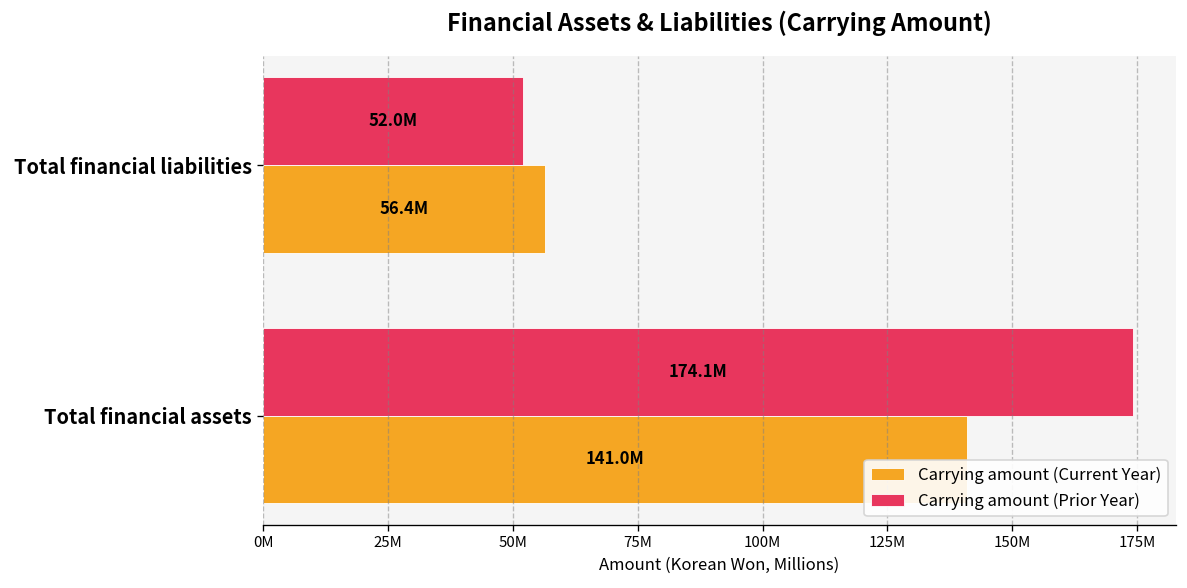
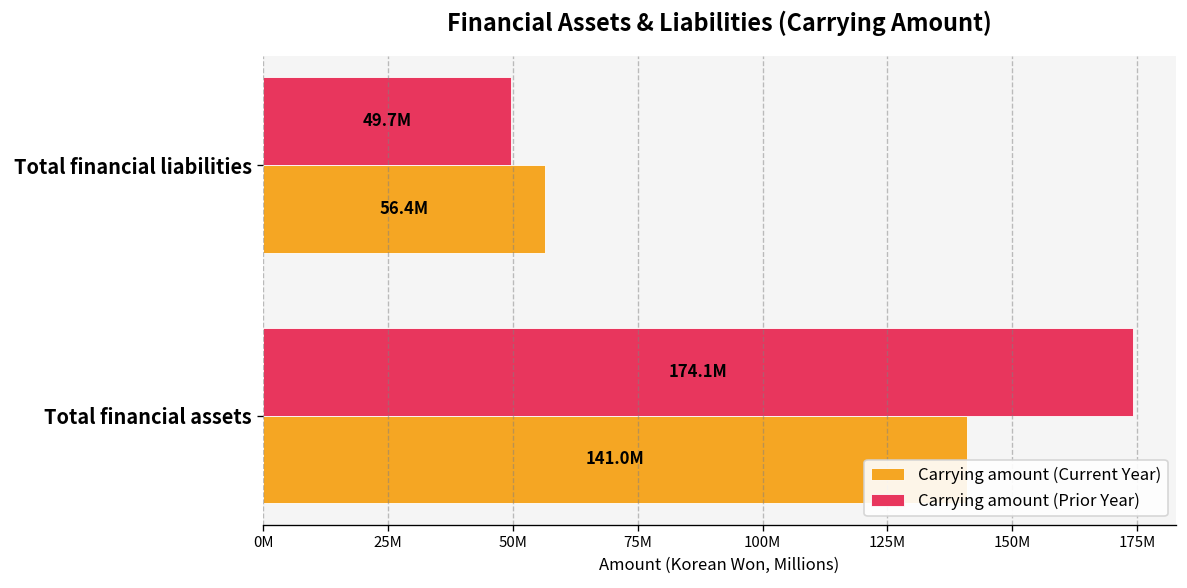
  {
    "Carrying amount (Current Year)": {
      "Total financial liabilities": "56.4M"
    },
    "Carrying amount (Prior Year)": {
-     "Total financial liabilities": "52.0M",
+     "Total financial liabilities": "49.7M",
      "Total financial assets": "174.1M"
    }
  }
